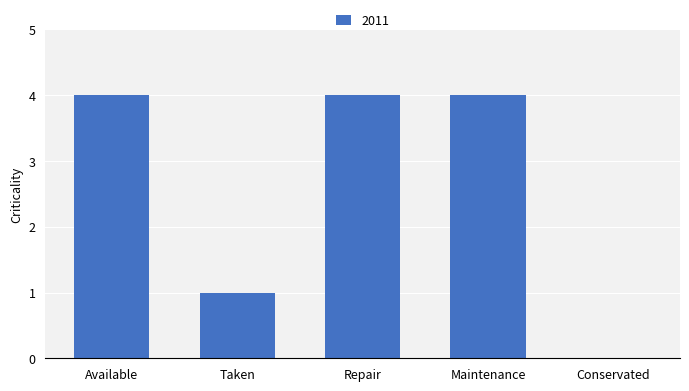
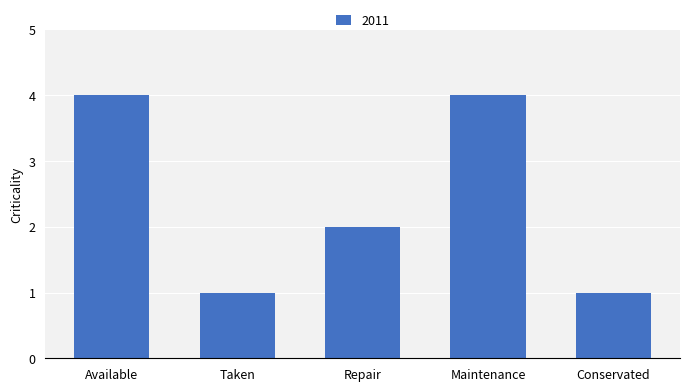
  {
    "Available": 4,
    "Taken": 1,
-   "Repair": 4,
+   "Repair": 2,
    "Maintenance": 4,
-   "Conservated": 0
+   "Conservated": 1
  }
